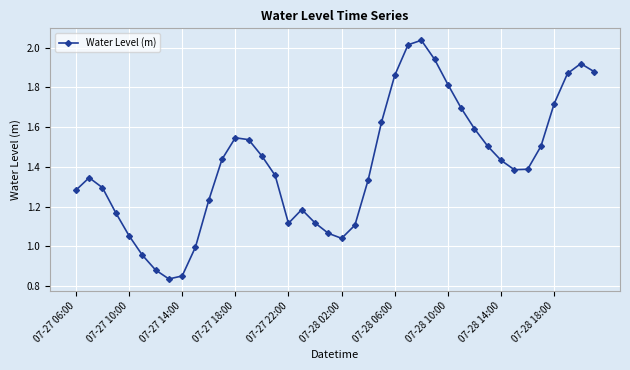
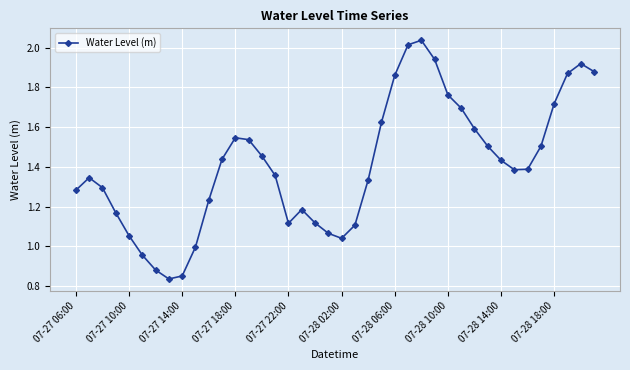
  {
    "07-27 06:00": 1.28,
    "07-27 10:00": 1.05,
    "07-27 14:00": 0.85,
    "07-27 18:00": 1.55,
    "07-27 22:00": 1.12,
    "07-28 02:00": 1.04,
    "07-28 06:00": 1.86,
-   "07-28 10:00": 1.81,
+   "07-28 10:00": 1.76,
    "07-28 14:00": 1.43,
    "07-28 18:00": 1.72
  }
